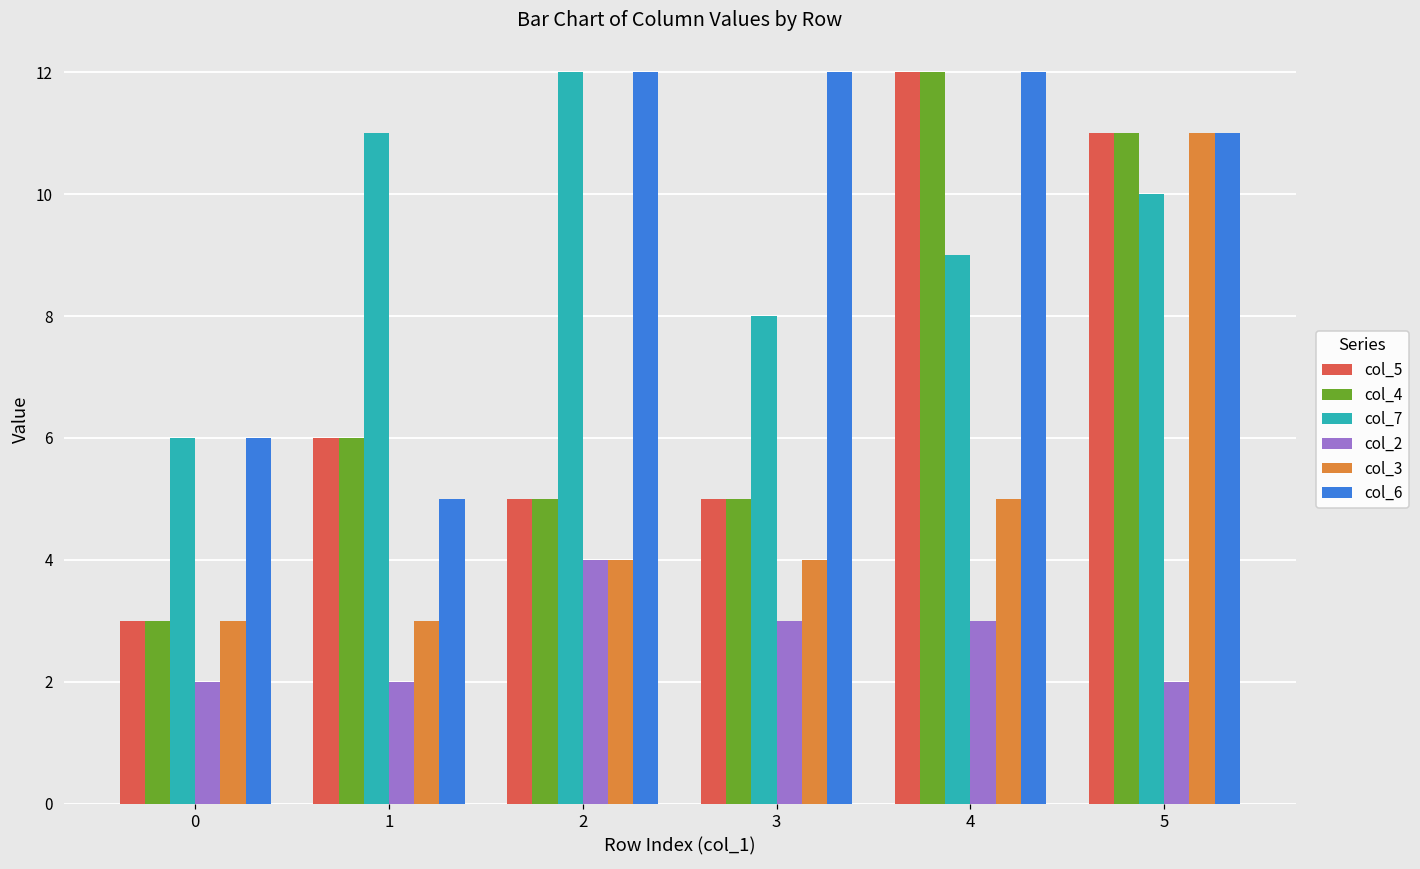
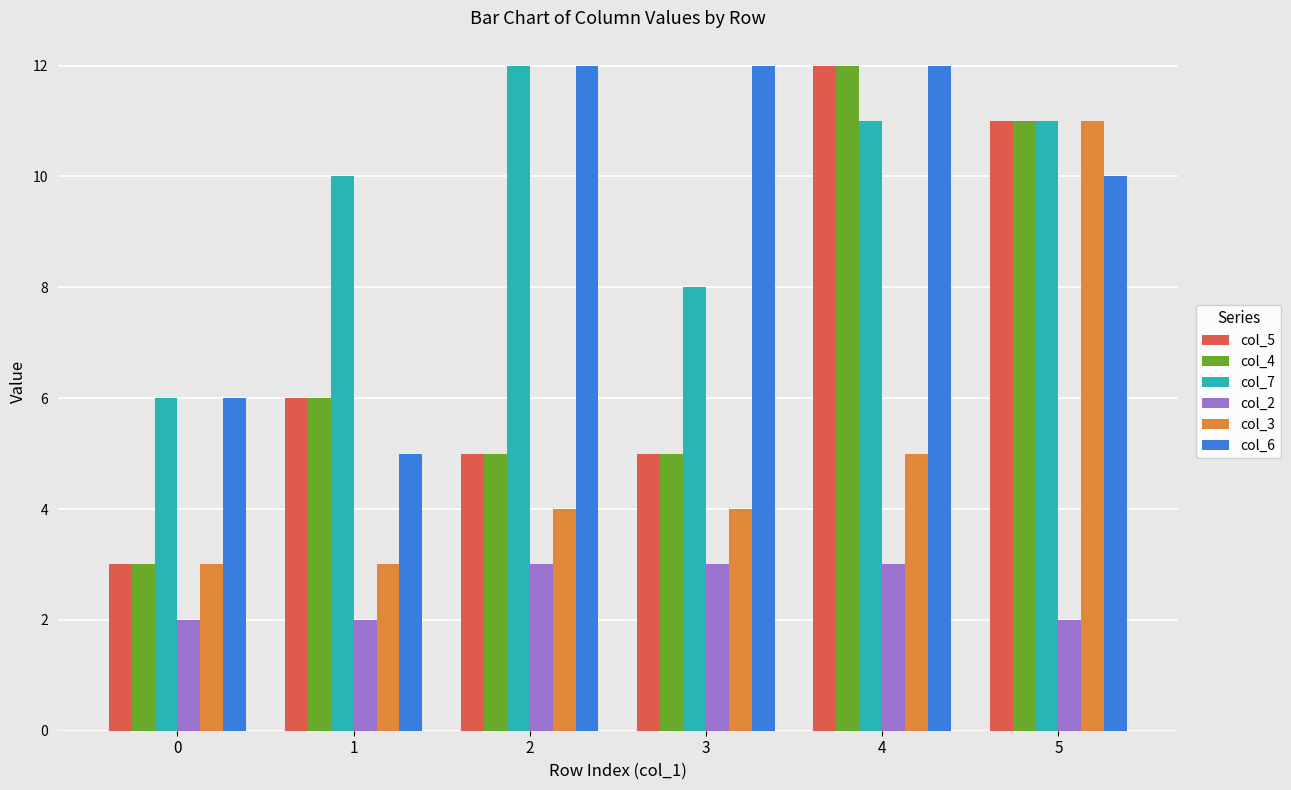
  {
    "col_4": {
      "0": 3,
      "1": 6,
      "2": 5,
      "3": 5,
      "4": 12,
      "5": 11
    },
    "col_7": {
      "0": 6,
-     "1": 11,
+     "1": 10,
      "2": 12,
      "3": 8,
-     "4": 9,
-     "5": 10
+     "4": 11,
+     "5": 11
    },
    "col_2": {
      "0": 2,
      "1": 2,
-     "2": 4,
+     "2": 3,
      "3": 3,
      "4": 3,
      "5": 2
    },
    "col_6": {
      "0": 6,
      "1": 5,
      "2": 12,
      "3": 12,
      "4": 12,
-     "5": 11
+     "5": 10
    }
  }
